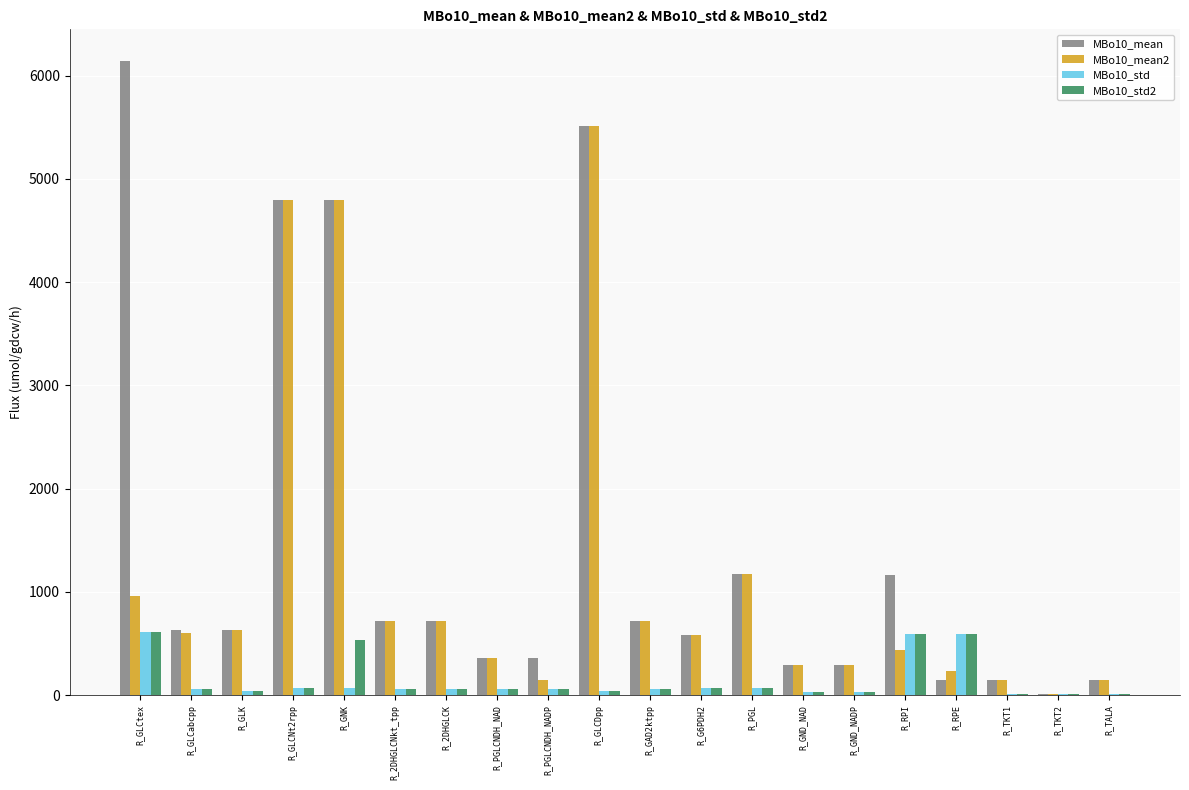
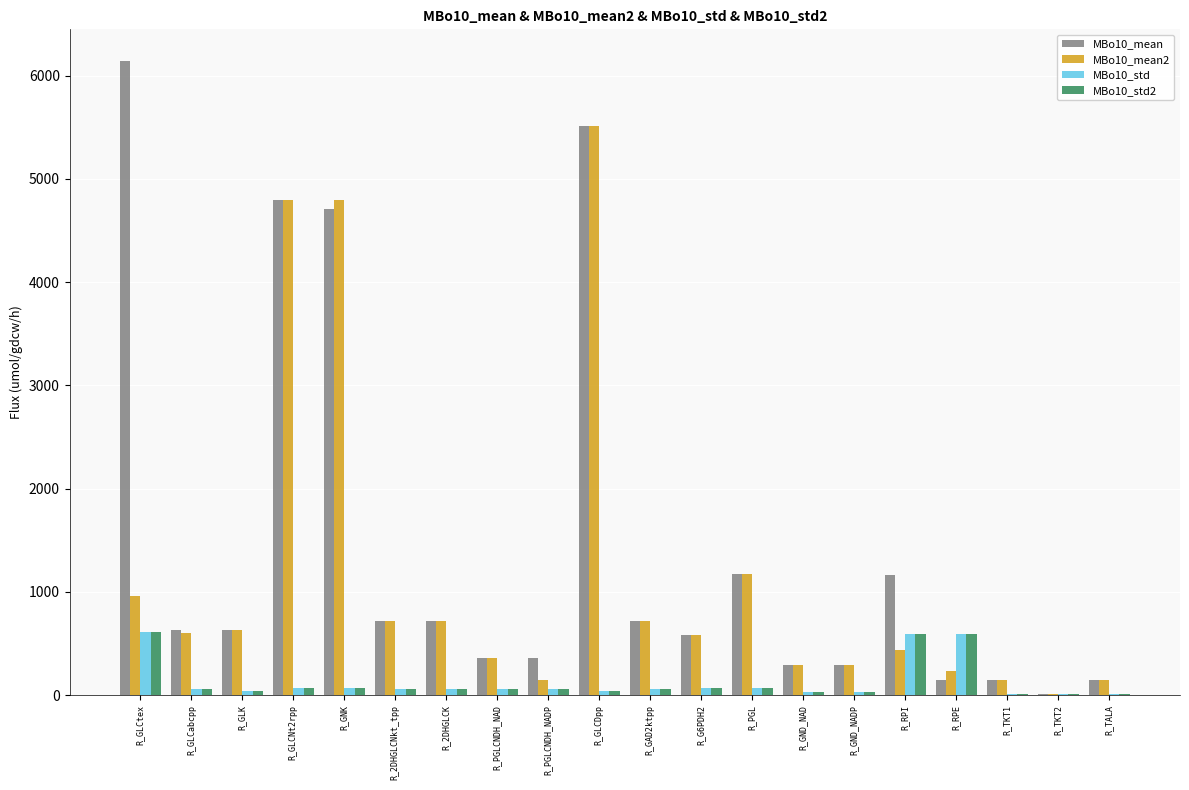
  {
    "MBo10_mean": {
      "R_GLCtex": 6140,
      "R_GLCabcpp": 630,
      "R_GLK": 630,
      "R_GLCNt2rpp": 4790,
-     "R_GNK": 4790,
+     "R_GNK": 4710,
      "R_2DHGLCNkt_tpp": 720,
      "R_2DHGLCK": 720,
      "R_PGLCNDH_NAD": 360,
      "R_PGLCNDH_NADP": 360,
      "R_GLCDpp": 5510,
      "R_GAD2ktpp": 720,
      "R_G6PDH2": 590,
      "R_PGL": 1170,
      "R_GND_NAD": 300,
      "R_GND_NADP": 300,
      "R_RPI": 1160,
      "R_RPE": 150,
      "R_TKT1": 150,
      "R_TALA": 150
    },
    "MBo10_mean2": {
      "R_GLCtex": 960,
      "R_GLCabcpp": 600,
      "R_GLK": 630,
      "R_GLCNt2rpp": 4790,
      "R_GNK": 4790,
      "R_2DHGLCNkt_tpp": 720,
      "R_2DHGLCK": 720,
      "R_PGLCNDH_NAD": 360,
      "R_PGLCNDH_NADP": 150,
      "R_GLCDpp": 5510,
      "R_GAD2ktpp": 720,
      "R_G6PDH2": 590,
      "R_PGL": 1170,
      "R_GND_NAD": 300,
      "R_GND_NADP": 300,
      "R_RPI": 440,
      "R_RPE": 240,
      "R_TKT1": 150,
      "R_TALA": 150
    },
    "MBo10_std": {
      "R_GLCtex": 610,
      "R_GLCabcpp": 60,
      "R_GLK": 40,
      "R_GLCNt2rpp": 70,
      "R_GNK": 70,
      "R_2DHGLCNkt_tpp": 60,
      "R_2DHGLCK": 60,
      "R_PGLCNDH_NAD": 60,
      "R_PGLCNDH_NADP": 60,
      "R_GLCDpp": 40,
      "R_GAD2ktpp": 60,
      "R_G6PDH2": 70,
      "R_PGL": 70,
      "R_GND_NAD": 30,
      "R_GND_NADP": 30,
      "R_RPI": 590,
      "R_RPE": 590
    },
    "MBo10_std2": {
      "R_GLCtex": 610,
      "R_GLCabcpp": 60,
      "R_GLK": 40,
      "R_GLCNt2rpp": 70,
-     "R_GNK": 540,
+     "R_GNK": 70,
      "R_2DHGLCNkt_tpp": 60,
      "R_2DHGLCK": 60,
      "R_PGLCNDH_NAD": 60,
      "R_PGLCNDH_NADP": 60,
      "R_GLCDpp": 40,
      "R_GAD2ktpp": 60,
      "R_G6PDH2": 70,
      "R_PGL": 70,
      "R_GND_NAD": 30,
      "R_GND_NADP": 30,
      "R_RPI": 590,
      "R_RPE": 590
    }
  }
